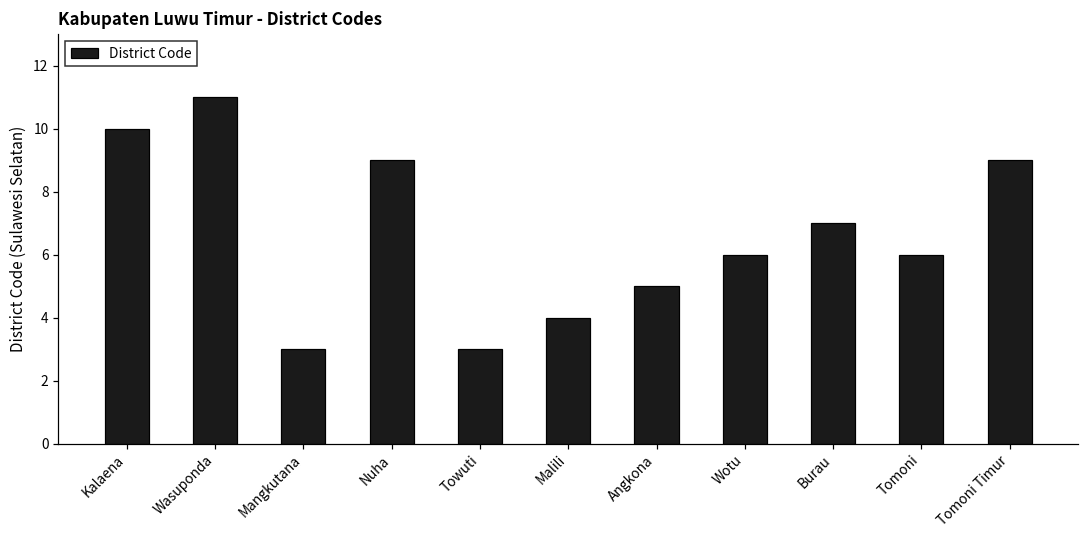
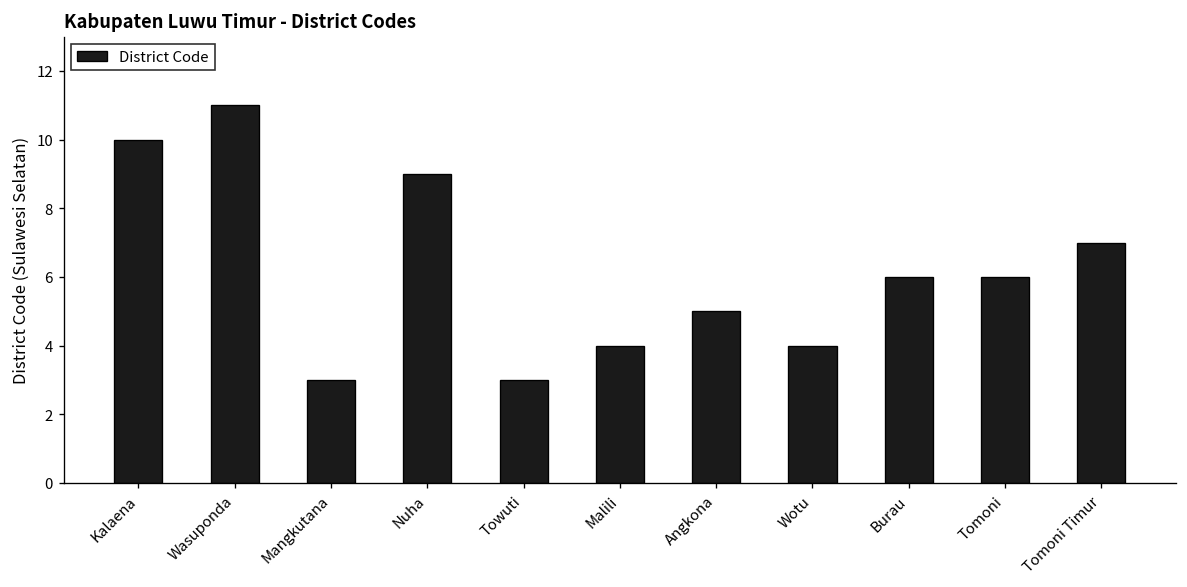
  {
    "Kalaena": 10,
    "Wasuponda": 11,
    "Mangkutana": 3,
    "Nuha": 9,
    "Towuti": 3,
    "Malili": 4,
    "Angkona": 5,
-   "Wotu": 6,
-   "Burau": 7,
+   "Wotu": 4,
+   "Burau": 6,
    "Tomoni": 6,
-   "Tomoni Timur": 9
+   "Tomoni Timur": 7
  }
